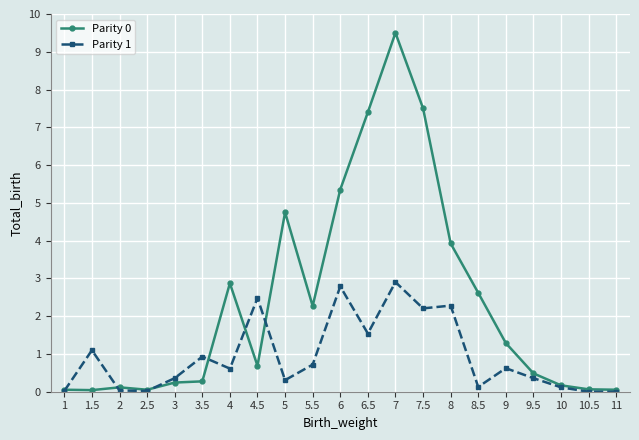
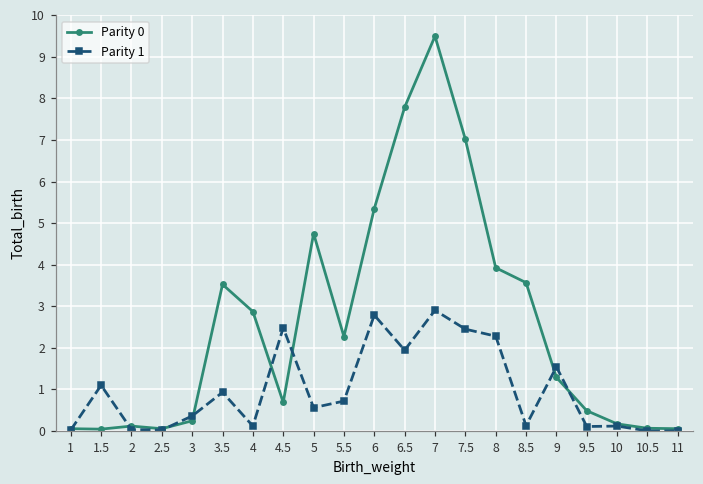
  {
    "Parity 0": {
      "1.5": 0.0,
      "2": 0.1,
      "3": 0.2,
-     "3.5": 0.3,
+     "3.5": 3.5,
      "4": 2.9,
      "4.5": 0.7,
      "5": 4.8,
      "5.5": 2.3,
      "6": 5.4,
-     "6.5": 7.4,
+     "6.5": 7.8,
      "7": 9.5,
-     "7.5": 7.5,
+     "7.5": 7.0,
      "8": 3.9,
-     "8.5": 2.6,
+     "8.5": 3.6,
      "9": 1.3,
      "9.5": 0.5
    },
    "Parity 1": {
      "1.5": 1.1,
      "2": 0.0,
      "3": 0.4,
      "3.5": 0.9,
-     "4": 0.6,
+     "4": 0.1,
      "4.5": 2.5,
-     "5": 0.3,
+     "5": 0.6,
      "5.5": 0.7,
      "6": 2.8,
-     "6.5": 1.5,
+     "6.5": 1.9,
      "7": 2.9,
-     "7.5": 2.2,
+     "7.5": 2.4,
      "8": 2.3,
      "8.5": 0.1,
-     "9": 0.6,
-     "9.5": 0.4
+     "9": 1.5,
+     "9.5": 0.1
    }
  }
